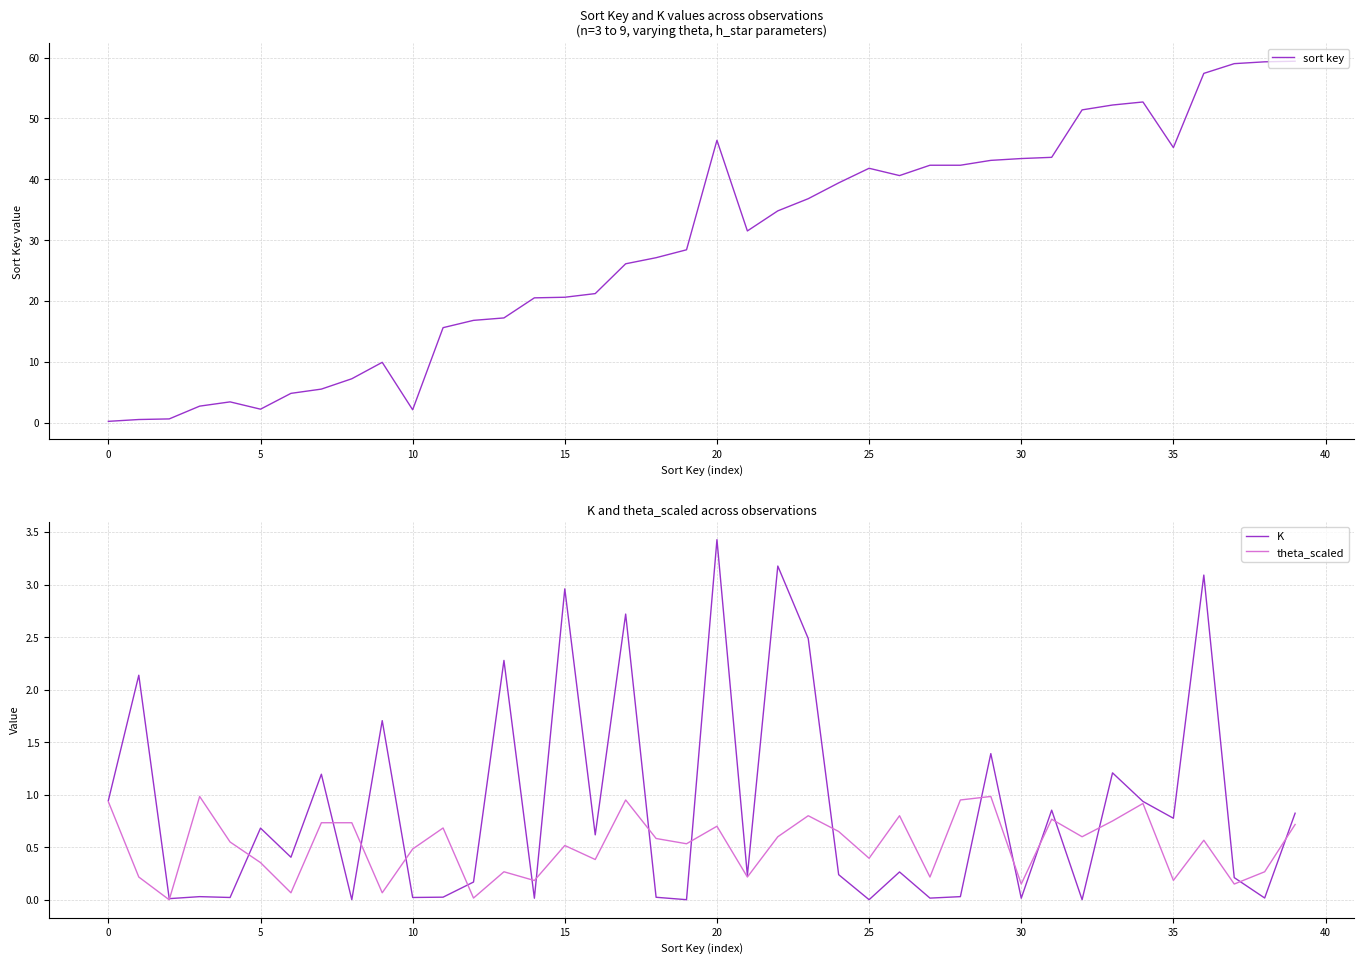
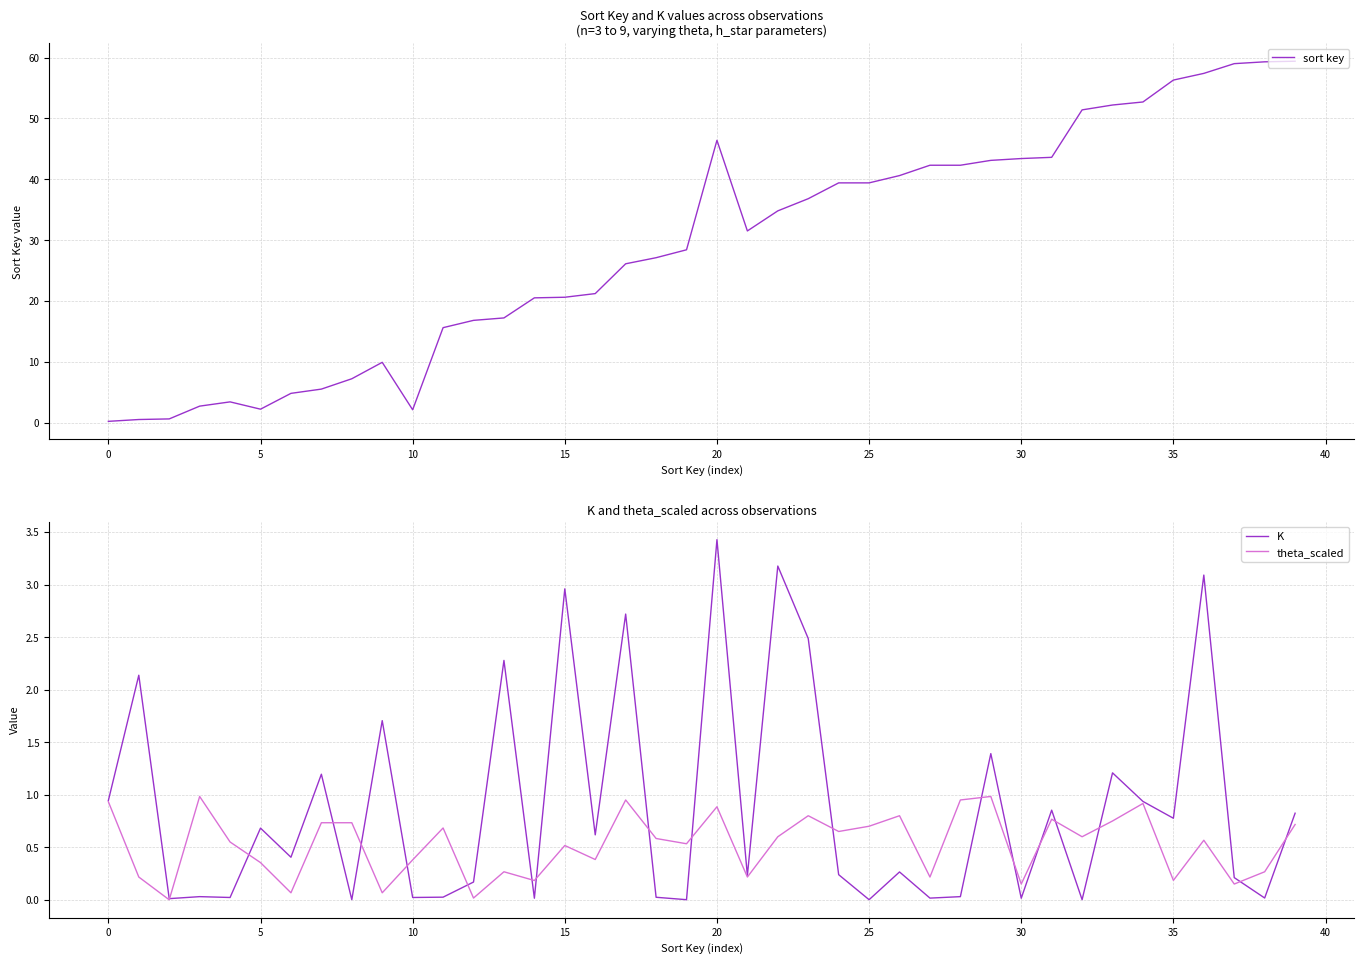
  {
    "Sort Key and K values across observations (n=3 to 9, varying theta, h_star parameters)": {
      "0": 0,
      "5": 2,
      "10": 2,
      "15": 21,
      "20": 46,
-     "25": 42,
+     "25": 39,
      "30": 43,
-     "35": 45
+     "35": 56
    },
    "K and theta_scaled across observations": {
      "K": {
        "5": 0.68,
        "10": 0.02,
        "15": 2.96,
        "20": 3.43,
        "25": 0.00,
        "30": 0.02,
        "35": 0.78
      },
      "theta_scaled": {
        "5": 0.35,
-       "10": 0.48,
+       "10": 0.38,
        "15": 0.52,
-       "20": 0.70,
-       "25": 0.39,
+       "20": 0.89,
+       "25": 0.70,
        "30": 0.15,
        "35": 0.18
      }
    }
  }
